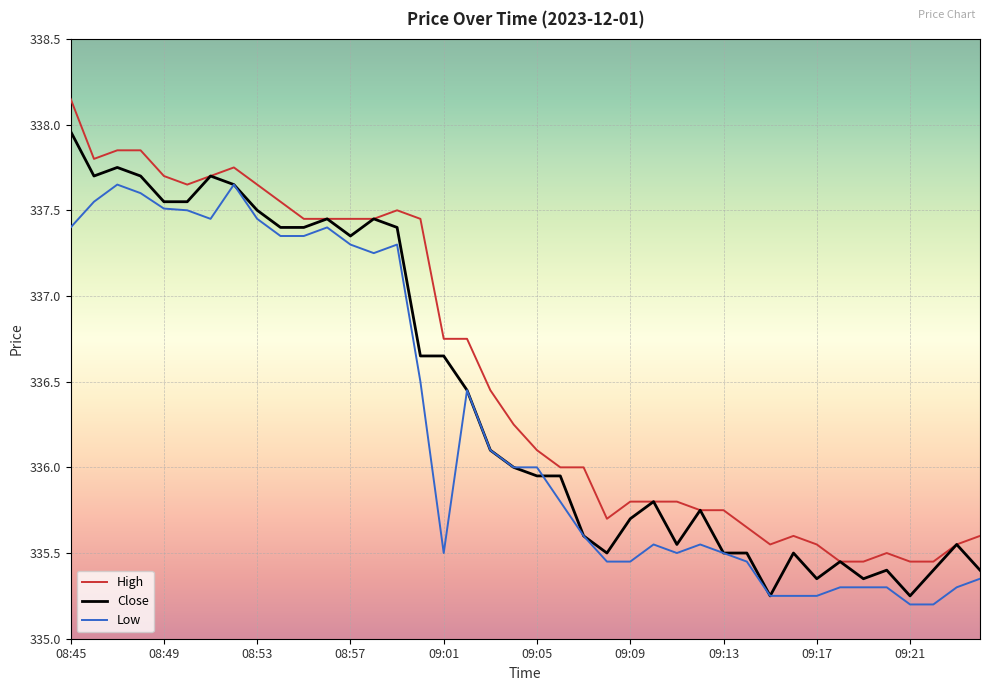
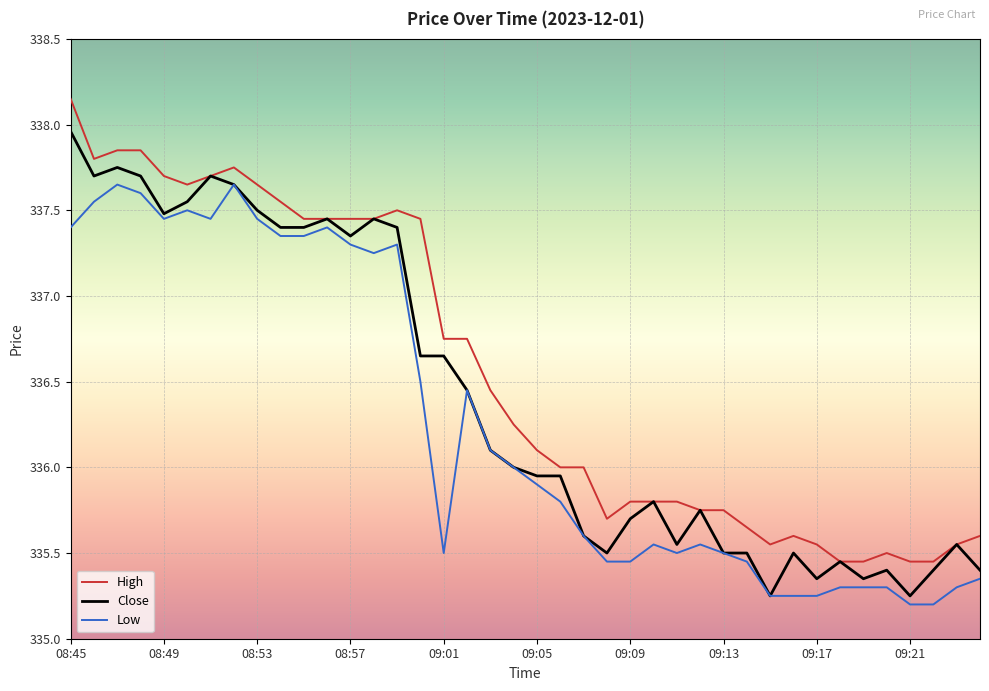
  {
    "High": {
      "08:45": 338.15,
      "08:49": 337.70,
      "08:53": 337.65,
      "08:57": 337.45,
      "09:01": 336.75,
      "09:05": 336.10,
      "09:09": 335.80,
      "09:13": 335.75,
      "09:17": 335.55,
      "09:21": 335.45
    },
    "Close": {
      "08:45": 337.96,
-     "08:49": 337.55,
+     "08:49": 337.48,
      "08:53": 337.50,
      "08:57": 337.35,
      "09:01": 336.65,
      "09:05": 335.95,
      "09:09": 335.70,
      "09:17": 335.35,
      "09:21": 335.25
    },
    "Low": {
      "08:45": 337.40,
-     "08:49": 337.51,
+     "08:49": 337.45,
      "08:53": 337.45,
      "08:57": 337.30,
      "09:01": 335.50,
-     "09:05": 336.0,
+     "09:05": 335.9,
      "09:09": 335.45,
      "09:17": 335.25,
      "09:21": 335.20
    }
  }
